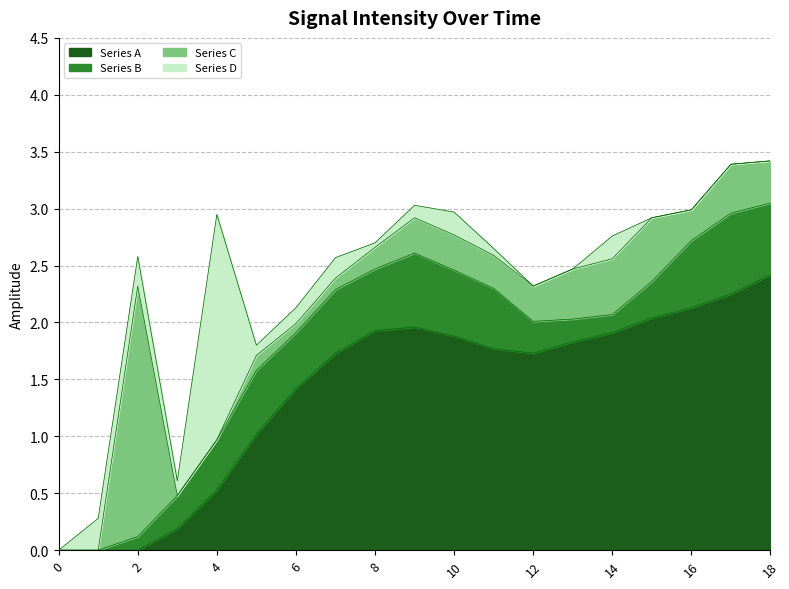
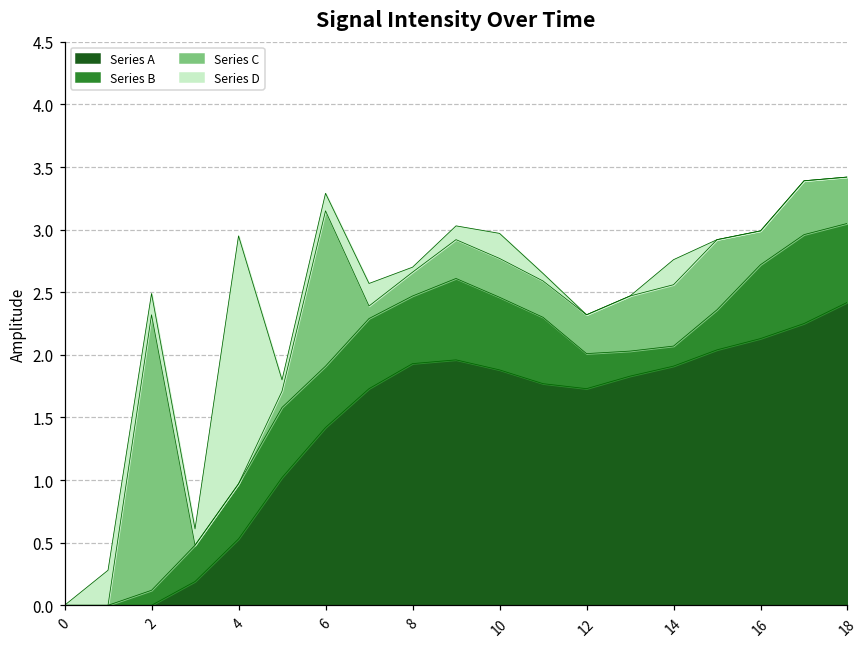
  {
    "Series C": {
      "2": 2.32,
-     "6": 0.08,
+     "6": 1.24,
      "8": 2.66,
      "10": 2.77,
      "14": 2.56
    },
    "Series D": {
-     "2": 0.26,
+     "2": 0.17,
      "4": 1.98,
      "6": 0.14,
      "8": 0.04,
      "10": 0.20,
      "14": 0.20
    }
  }
